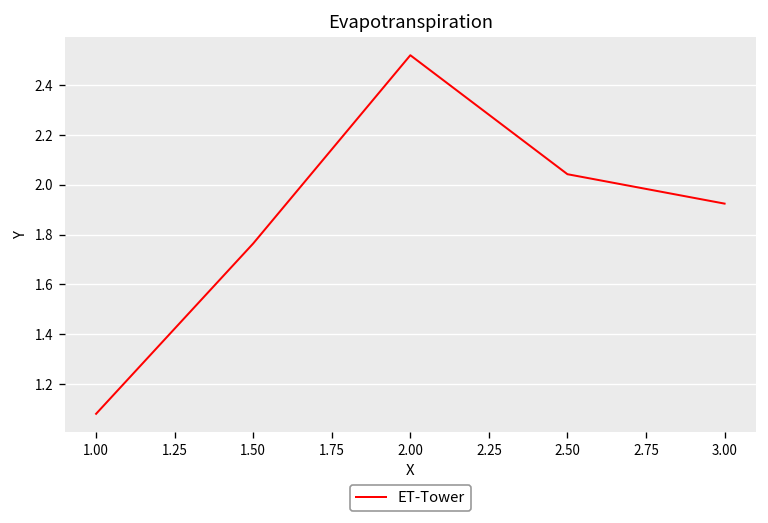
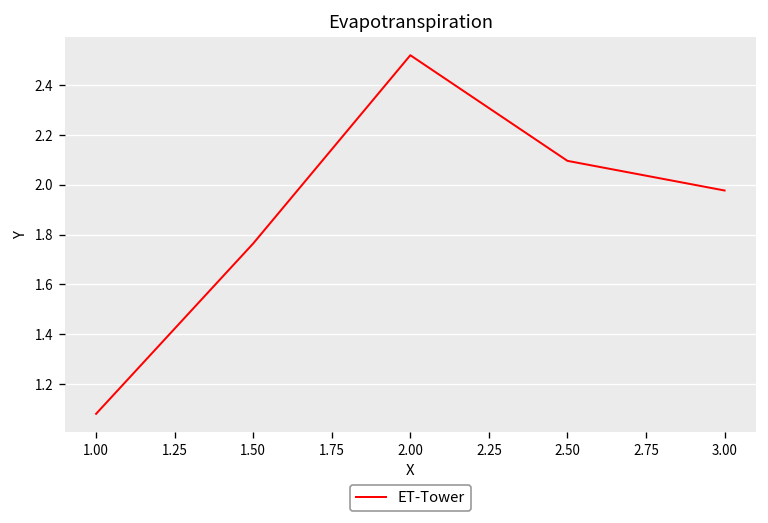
  {
    "1.00": 1.08,
    "1.50": 1.76,
    "2.00": 2.52,
-   "2.50": 2.04,
-   "3.00": 1.92
+   "2.50": 2.10,
+   "3.00": 1.98
  }
